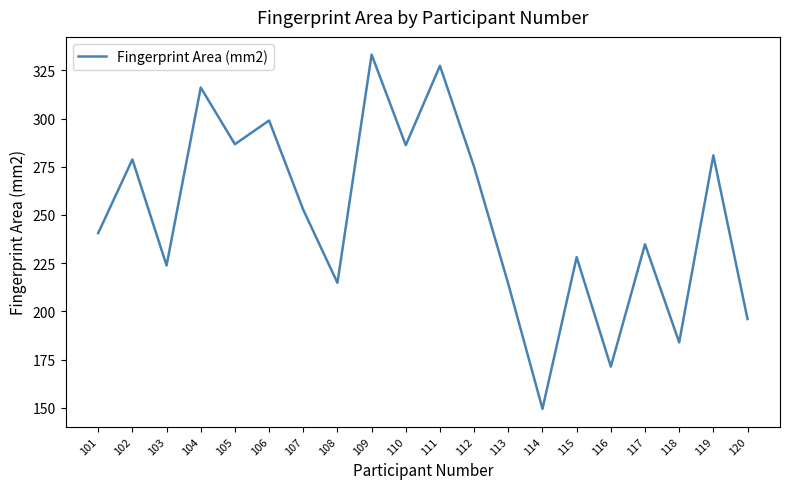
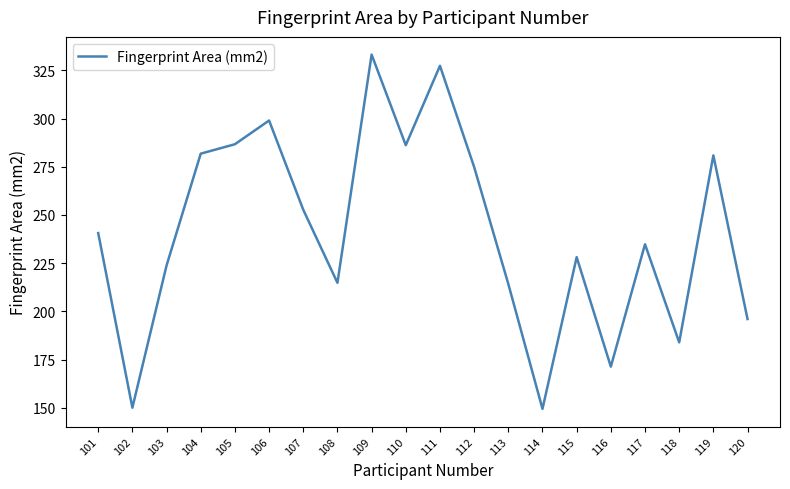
  {
    "101": 241,
-   "102": 279,
+   "102": 150,
    "103": 224,
-   "104": 316,
+   "104": 282,
    "105": 287,
    "106": 299,
    "107": 253,
    "108": 215,
    "109": 333,
    "110": 286,
    "111": 327,
    "112": 275,
    "113": 214,
    "114": 149,
    "115": 228,
    "116": 171,
    "117": 235,
    "118": 184,
    "119": 281,
    "120": 196
  }
